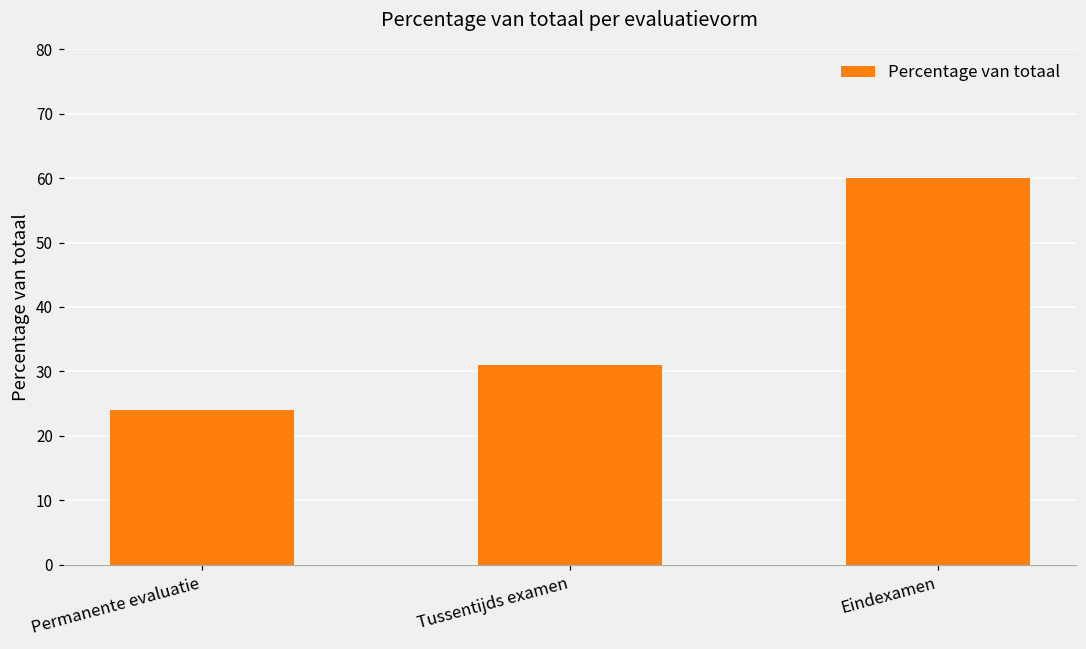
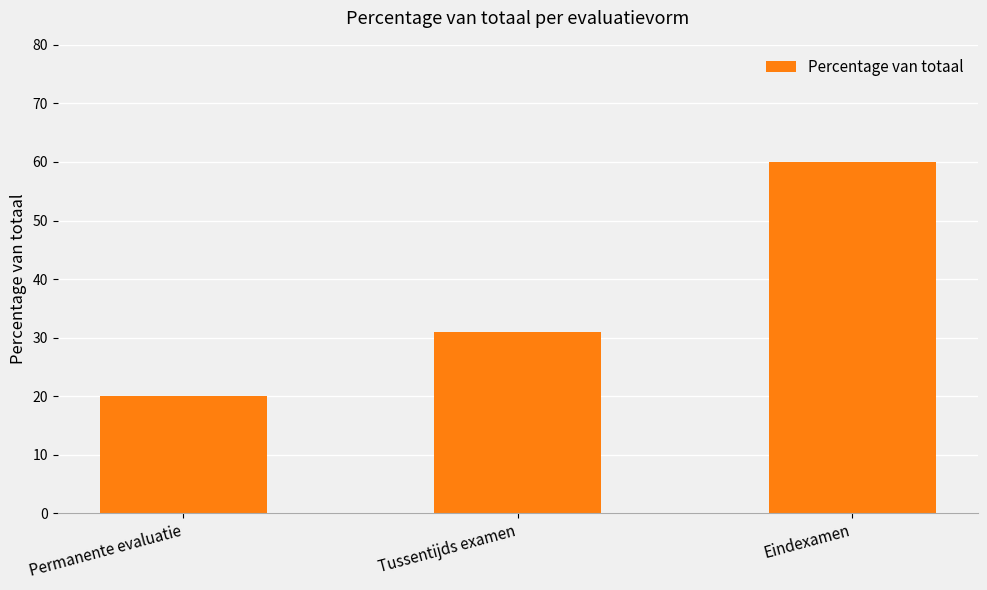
  {
-   "Permanente evaluatie": 24,
+   "Permanente evaluatie": 20,
    "Tussentijds examen": 31,
    "Eindexamen": 60
  }
